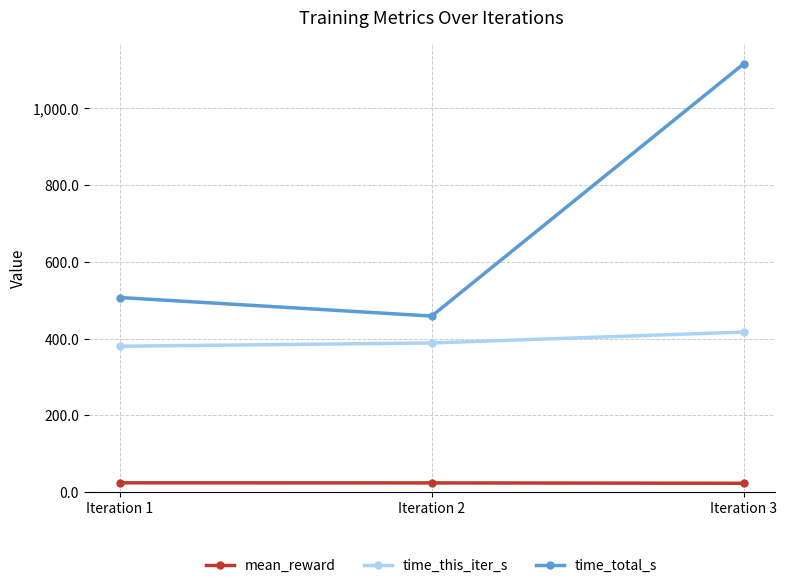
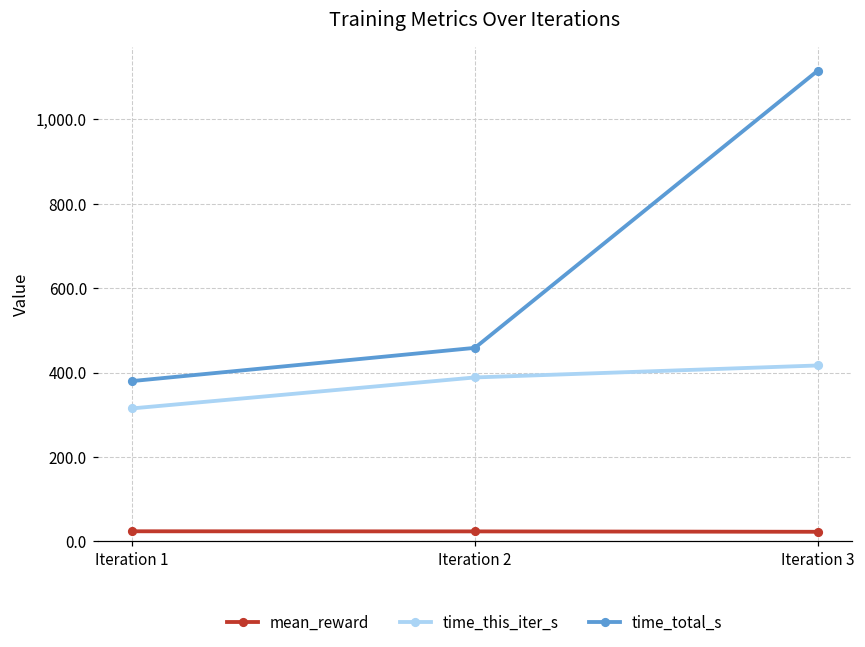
  {
    "mean_reward": {
      "Iteration 1": "20",
      "Iteration 2": "20",
      "Iteration 3": "20"
    },
    "time_this_iter_s": {
-     "Iteration 1": "380",
+     "Iteration 1": "320",
      "Iteration 2": "390",
      "Iteration 3": "420"
    },
    "time_total_s": {
-     "Iteration 1": "510",
+     "Iteration 1": "380",
      "Iteration 2": "460",
      "Iteration 3": "1,120"
    }
  }
